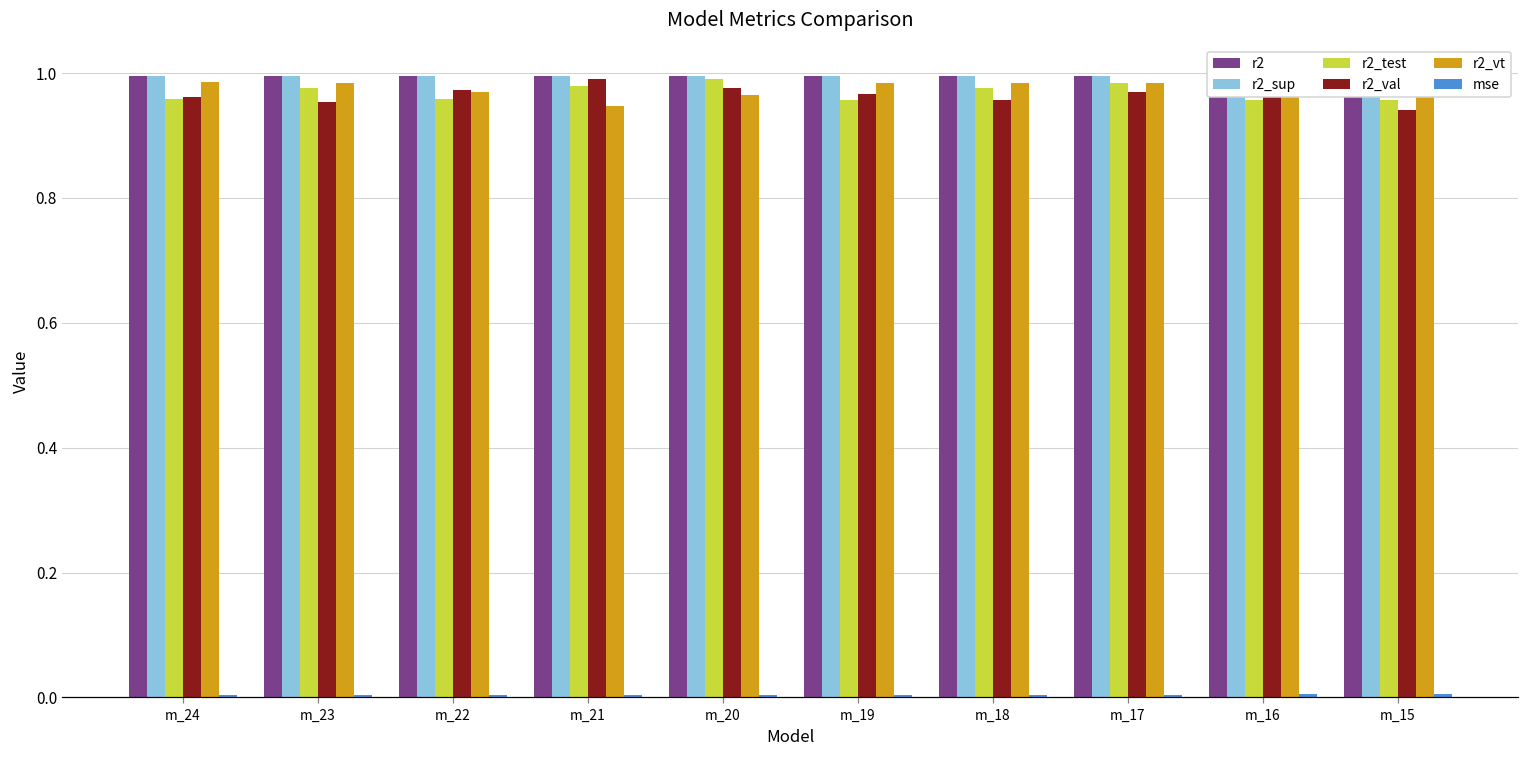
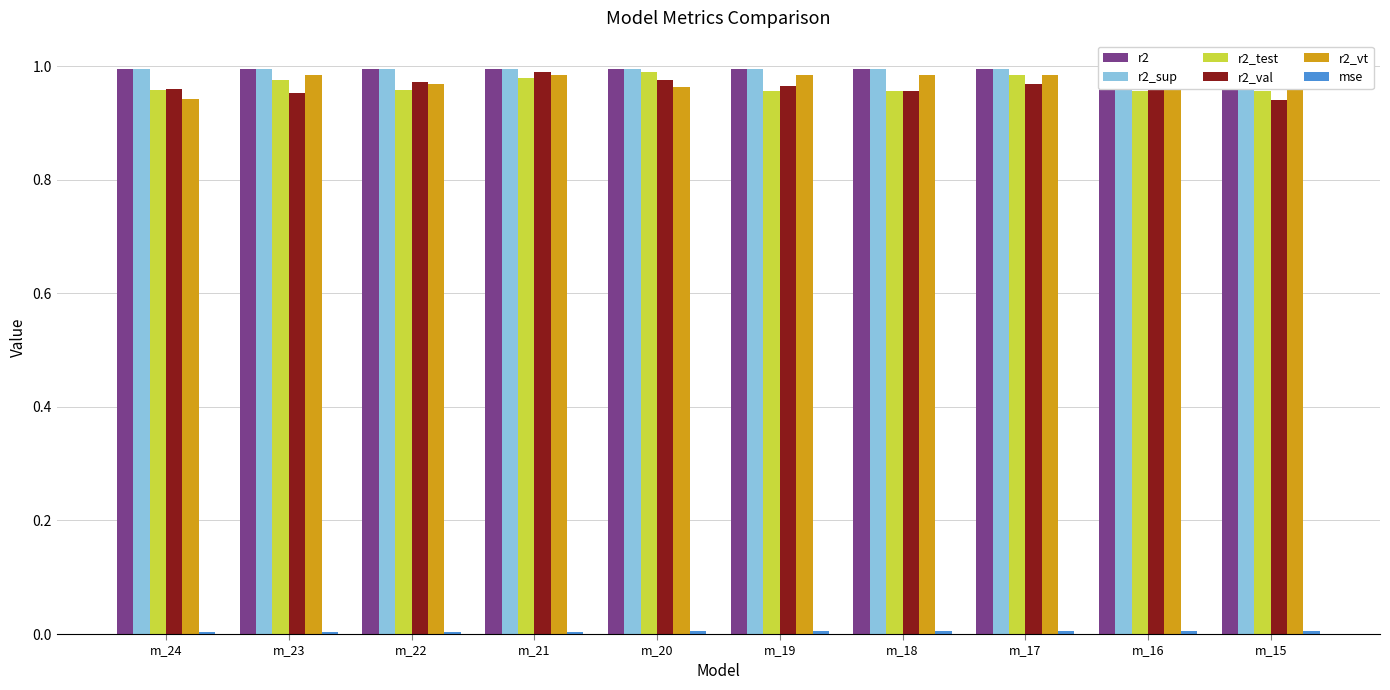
  {
    "r2": {
      "m_24": 1.00,
      "m_23": 1.00,
      "m_22": 1.00,
      "m_21": 1.00,
      "m_20": 1.00,
      "m_19": 1.00,
      "m_18": 1.00,
      "m_17": 0.99
    },
    "r2_sup": {
      "m_24": 1.00,
      "m_23": 1.00,
      "m_22": 1.00,
      "m_21": 1.00,
      "m_20": 1.00,
      "m_19": 1.00,
      "m_18": 1.00,
      "m_17": 0.99
    },
    "r2_test": {
      "m_24": 0.96,
      "m_23": 0.98,
      "m_22": 0.96,
      "m_21": 0.98,
      "m_20": 0.99,
      "m_19": 0.96,
-     "m_18": 0.98,
+     "m_18": 0.96,
      "m_17": 0.98,
      "m_16": 0.96,
      "m_15": 0.96
    },
    "r2_val": {
      "m_24": 0.96,
      "m_23": 0.95,
      "m_22": 0.97,
      "m_21": 0.99,
      "m_20": 0.98,
      "m_19": 0.97,
      "m_18": 0.96,
      "m_17": 0.97,
      "m_15": 0.94
    },
    "r2_vt": {
-     "m_24": 0.98,
+     "m_24": 0.94,
      "m_23": 0.98,
      "m_22": 0.97,
-     "m_21": 0.95,
+     "m_21": 0.98,
      "m_20": 0.96,
      "m_19": 0.98,
      "m_18": 0.98,
      "m_17": 0.98
    },
    "mse": {
      "m_20": 0.00,
      "m_19": 0.00,
      "m_18": 0.00,
      "m_17": 0.00,
      "m_16": 0.00,
      "m_15": 0.00
    }
  }
